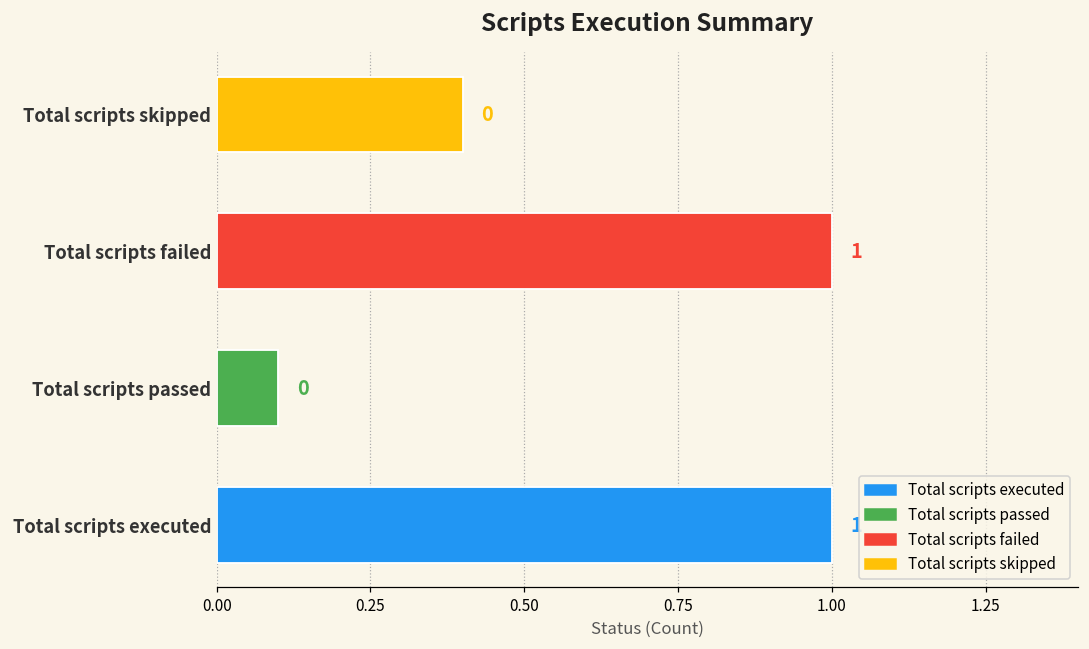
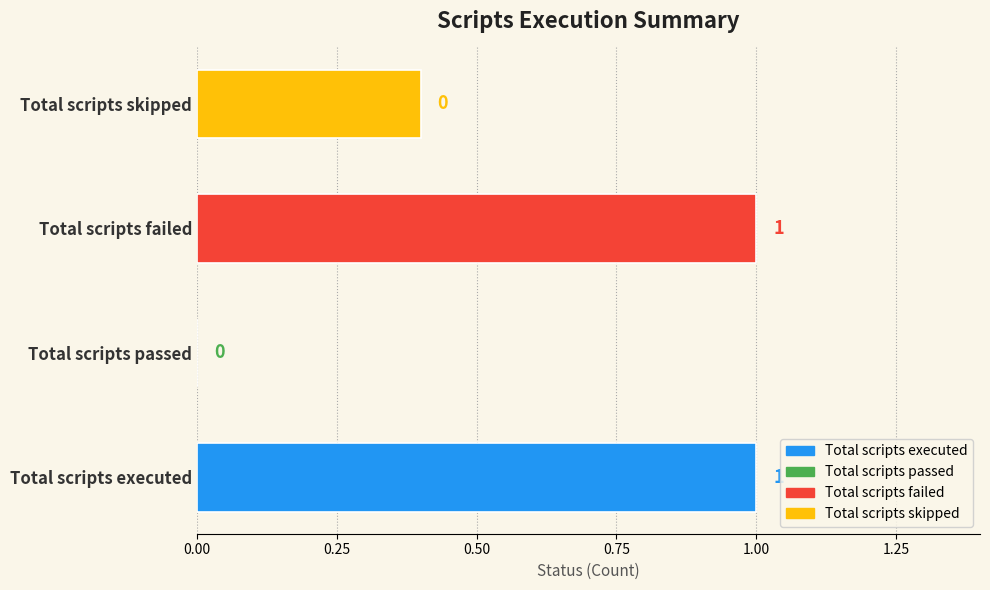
  {
-   "Total scripts passed": 0.1
+   "Total scripts passed": 0.0
  }
